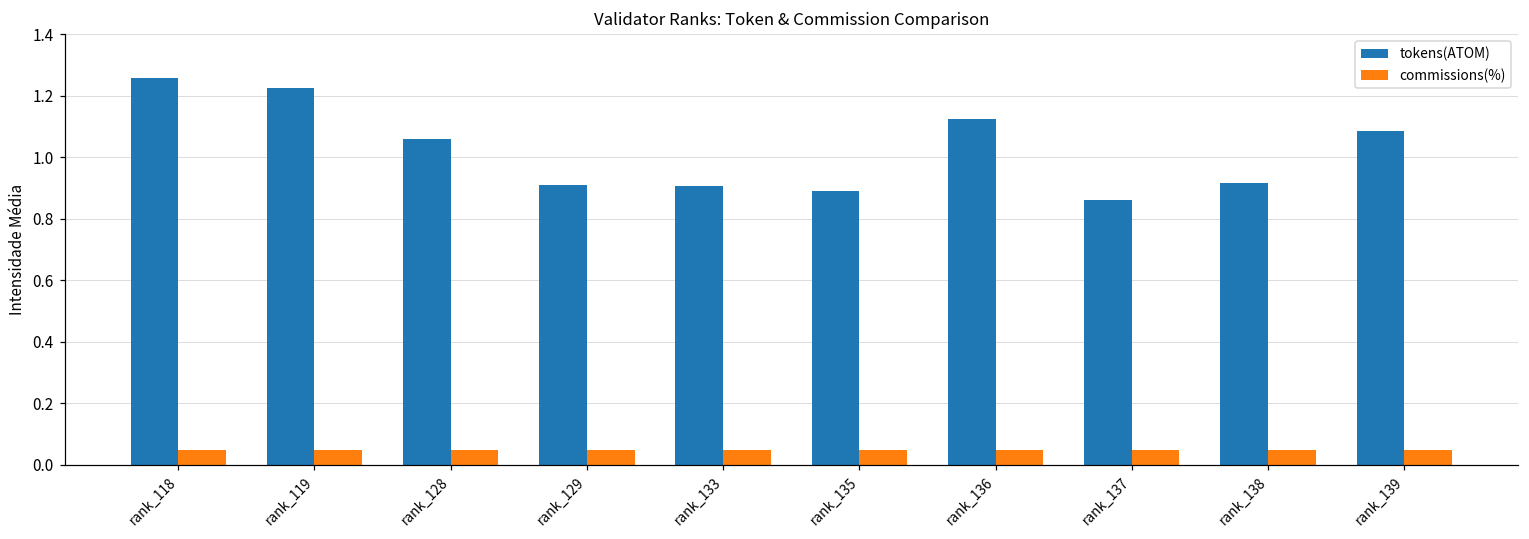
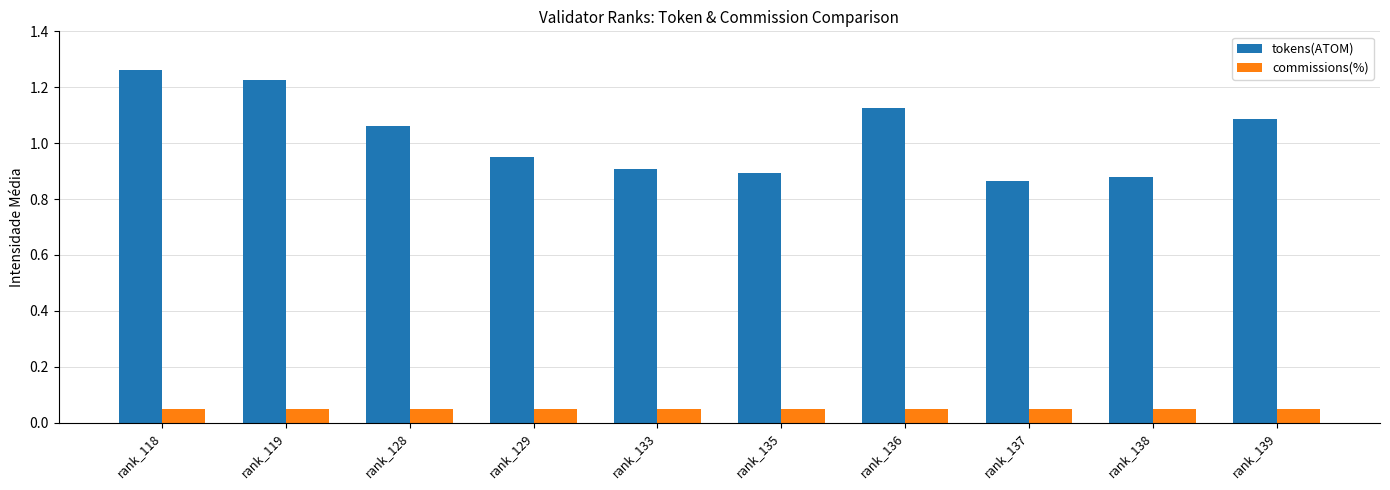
  {
    "tokens(ATOM)": {
      "rank_118": 1.26,
      "rank_119": 1.23,
      "rank_128": 1.06,
-     "rank_129": 0.91,
+     "rank_129": 0.95,
      "rank_133": 0.91,
      "rank_135": 0.89,
      "rank_136": 1.13,
      "rank_137": 0.86,
-     "rank_138": 0.92,
+     "rank_138": 0.88,
      "rank_139": 1.09
    },
    "commissions(%)": {
      "rank_118": 0.05,
      "rank_119": 0.05,
      "rank_128": 0.05,
      "rank_129": 0.05,
      "rank_133": 0.05,
      "rank_135": 0.05,
      "rank_136": 0.05,
      "rank_137": 0.05,
      "rank_138": 0.05,
      "rank_139": 0.05
    }
  }
